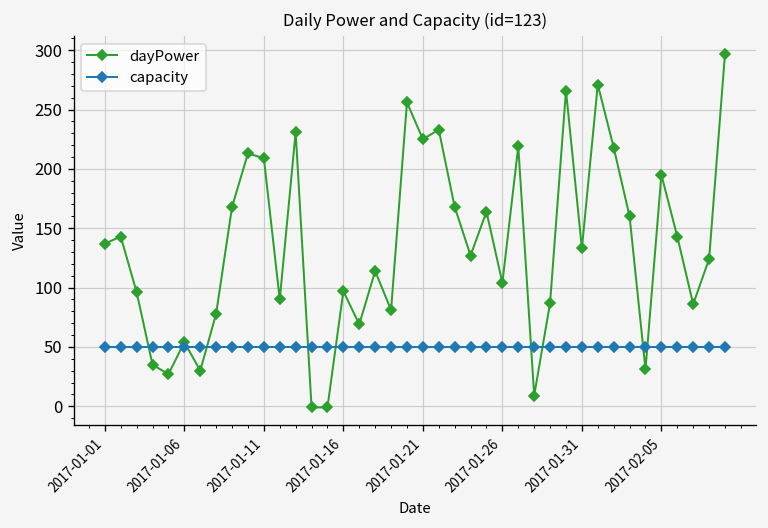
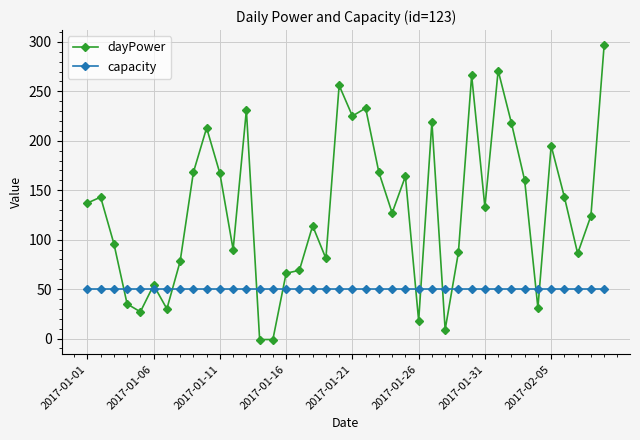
  {
    "dayPower": {
      "2017-01-01": 140,
      "2017-01-06": 50,
-     "2017-01-11": 210,
-     "2017-01-16": 100,
+     "2017-01-11": 170,
+     "2017-01-16": 70,
      "2017-01-21": 230,
-     "2017-01-26": 100,
+     "2017-01-26": 20,
      "2017-01-31": 130,
      "2017-02-05": 200
    },
    "capacity": {
      "2017-01-01": 50,
      "2017-01-06": 50,
      "2017-01-11": 50,
      "2017-01-16": 50,
      "2017-01-21": 50,
      "2017-01-26": 50,
      "2017-01-31": 50,
      "2017-02-05": 50
    }
  }
